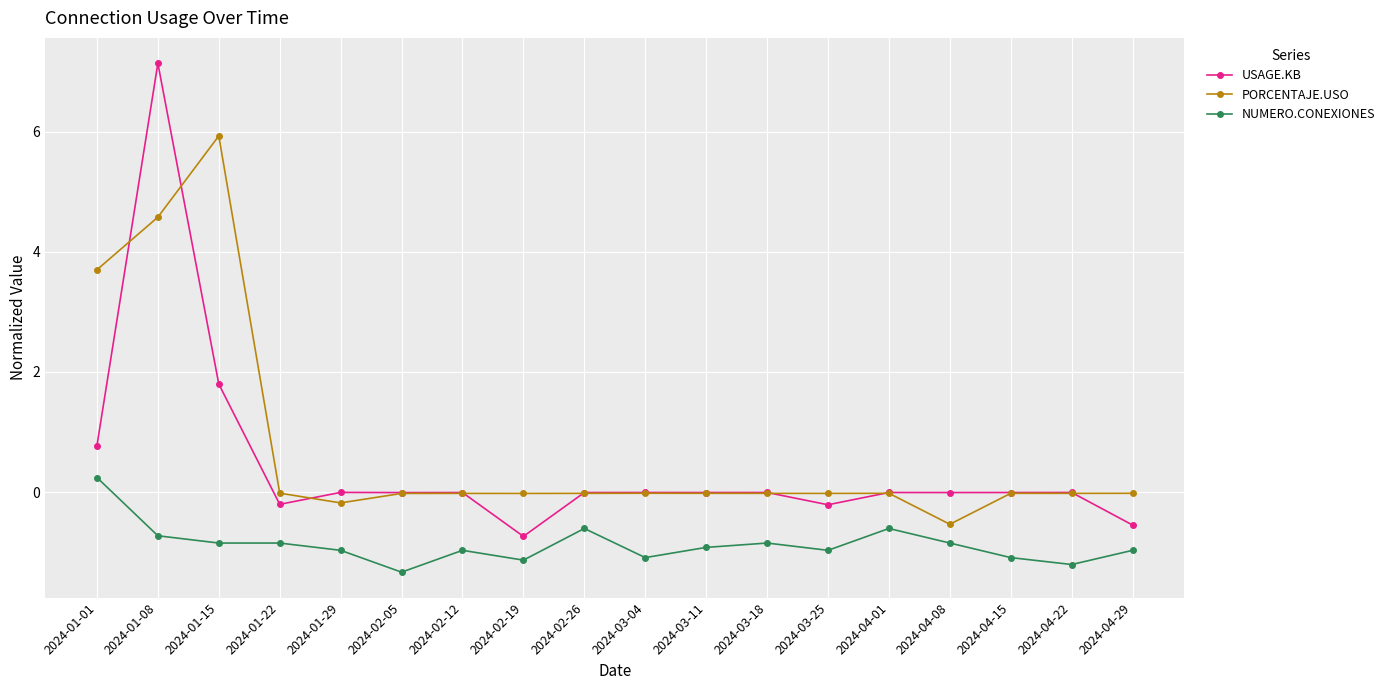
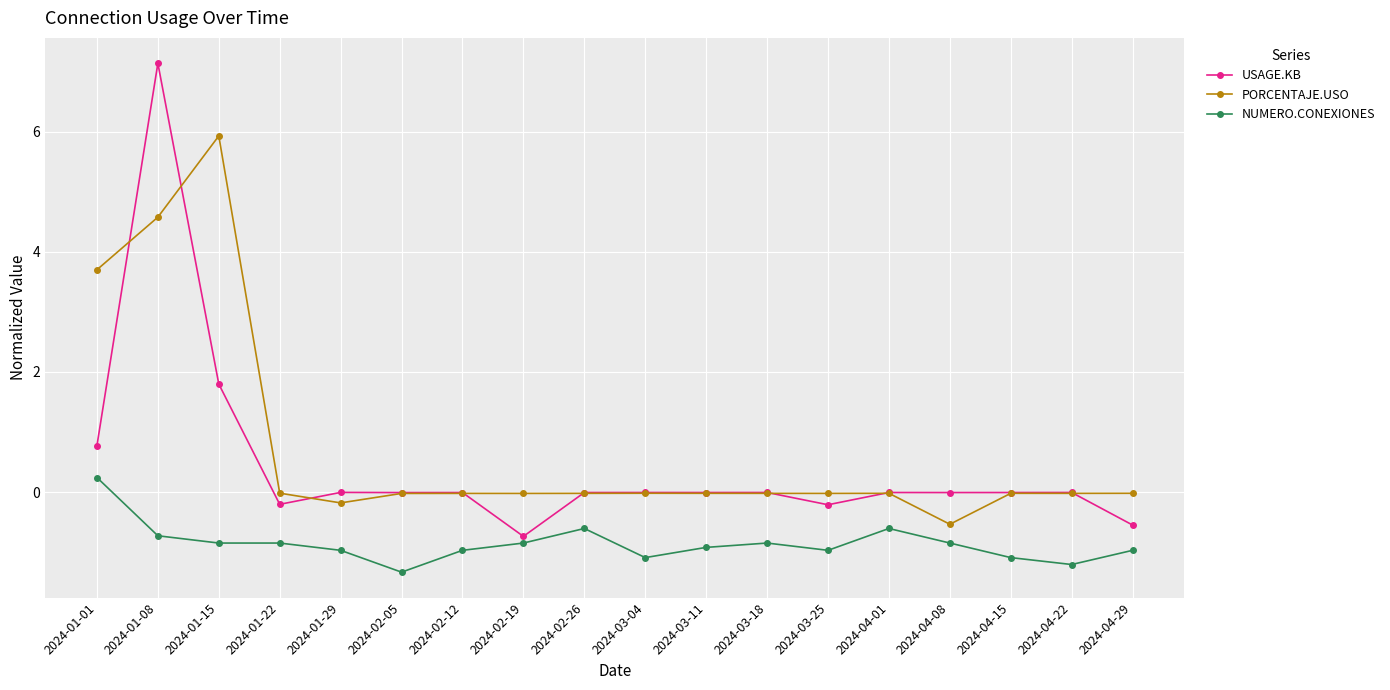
  {
    "USAGE.KB": {
      "2024-01-01": 0.8,
      "2024-01-08": 7.1,
      "2024-01-15": 1.8,
      "2024-01-22": -0.2,
      "2024-01-29": 0.0,
      "2024-02-19": -0.7,
      "2024-03-25": -0.2,
      "2024-04-08": 0.0,
      "2024-04-29": -0.5
    },
    "PORCENTAJE.USO": {
      "2024-01-01": 3.7,
      "2024-01-08": 4.6,
      "2024-01-15": 5.9,
      "2024-01-22": 0.0,
      "2024-01-29": -0.2,
      "2024-02-19": 0.0,
      "2024-03-25": 0.0,
      "2024-04-08": -0.5,
      "2024-04-29": 0.0
    },
    "NUMERO.CONEXIONES": {
      "2024-01-01": 0.2,
      "2024-01-08": -0.7,
      "2024-01-15": -0.8,
      "2024-01-22": -0.8,
      "2024-01-29": -1.0,
      "2024-02-05": -1.3,
      "2024-02-12": -1.0,
-     "2024-02-19": -1.1,
+     "2024-02-19": -0.8,
      "2024-02-26": -0.6,
      "2024-03-04": -1.1,
      "2024-03-11": -0.9,
      "2024-03-18": -0.8,
      "2024-03-25": -1.0,
      "2024-04-01": -0.6,
      "2024-04-08": -0.8,
      "2024-04-15": -1.1,
      "2024-04-22": -1.2,
      "2024-04-29": -1.0
    }
  }
